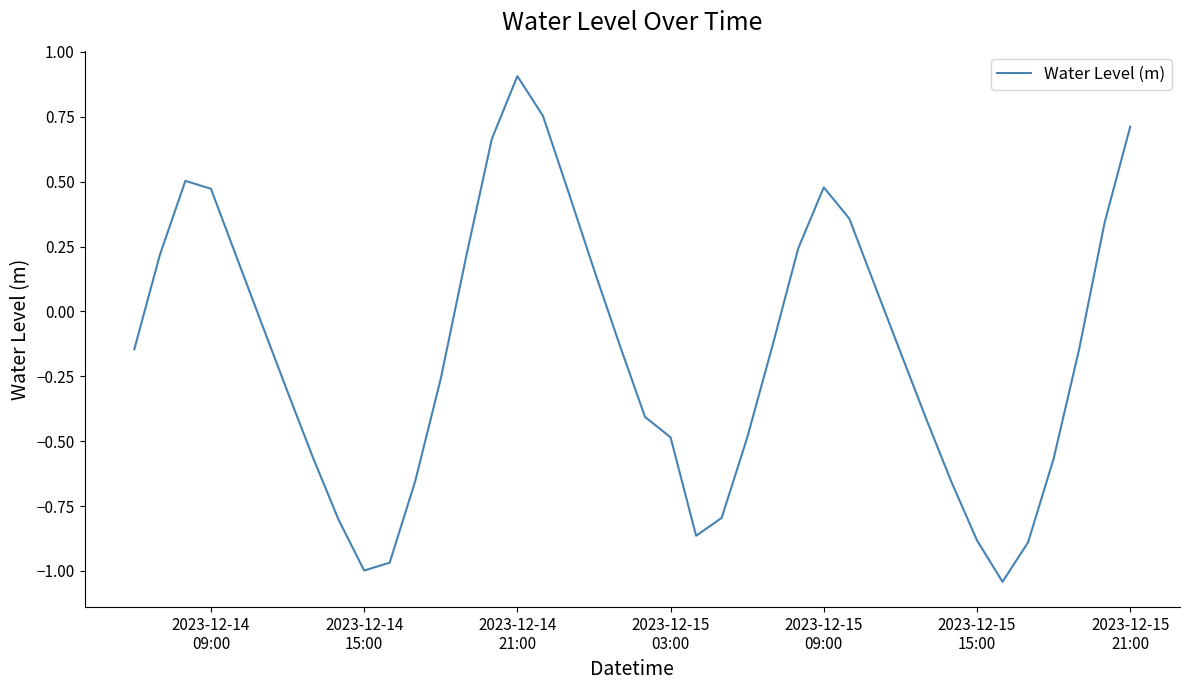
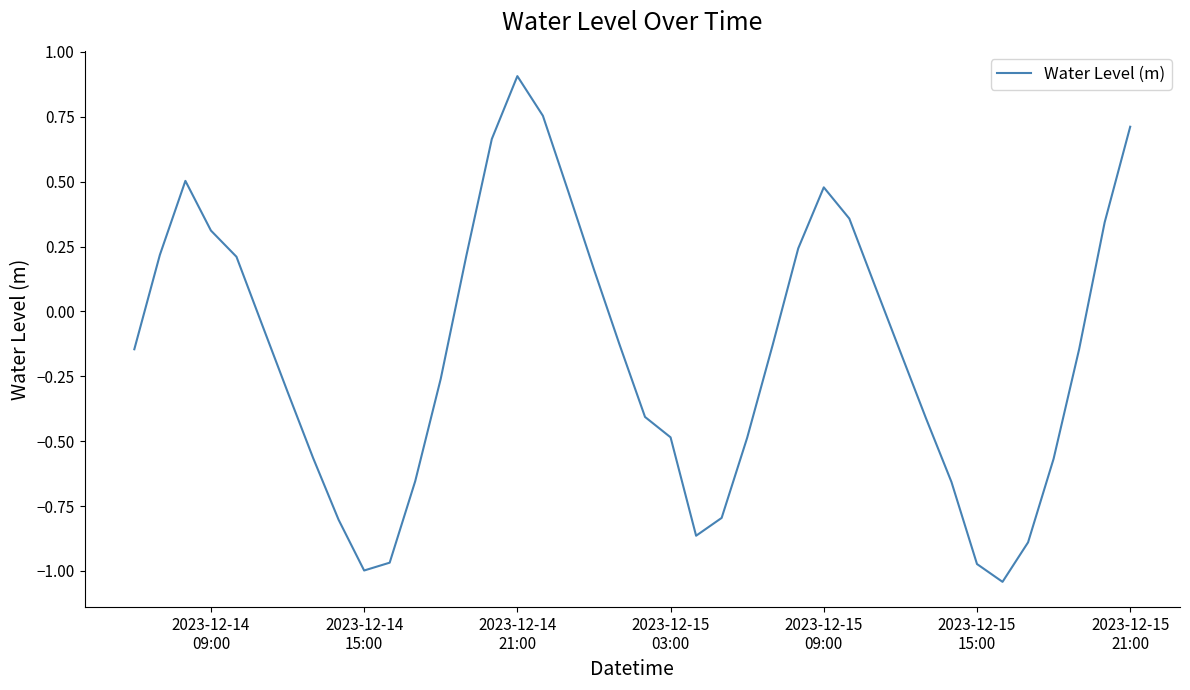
  {
-   "2023-12-14 09:00": 0.47,
+   "2023-12-14 09:00": 0.31,
    "2023-12-14 15:00": -1.00,
    "2023-12-14 21:00": 0.91,
    "2023-12-15 03:00": -0.49,
    "2023-12-15 09:00": 0.48,
-   "2023-12-15 15:00": -0.88,
+   "2023-12-15 15:00": -0.97,
    "2023-12-15 21:00": 0.71
  }
